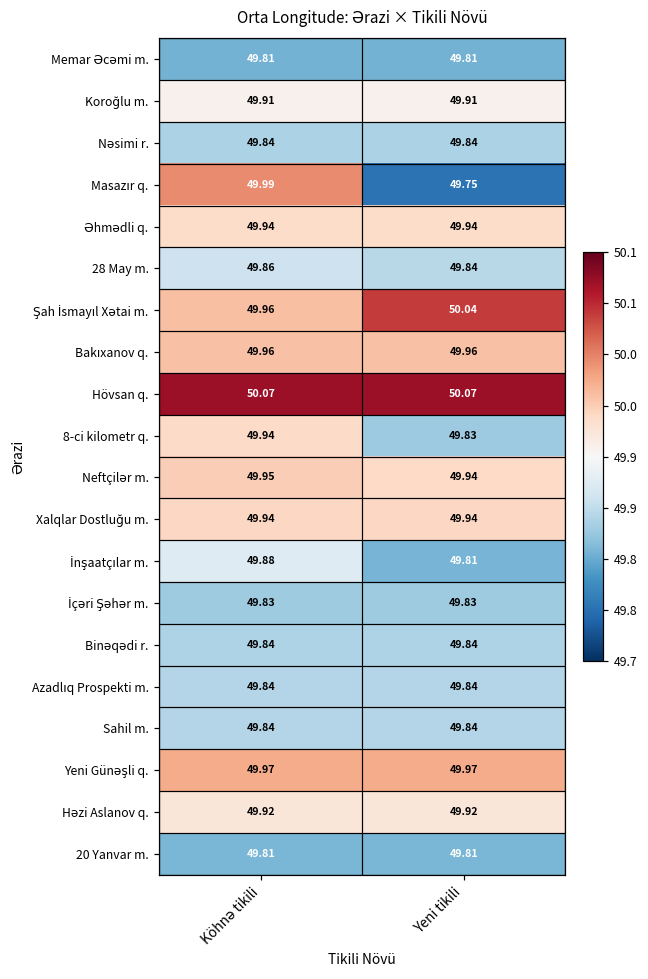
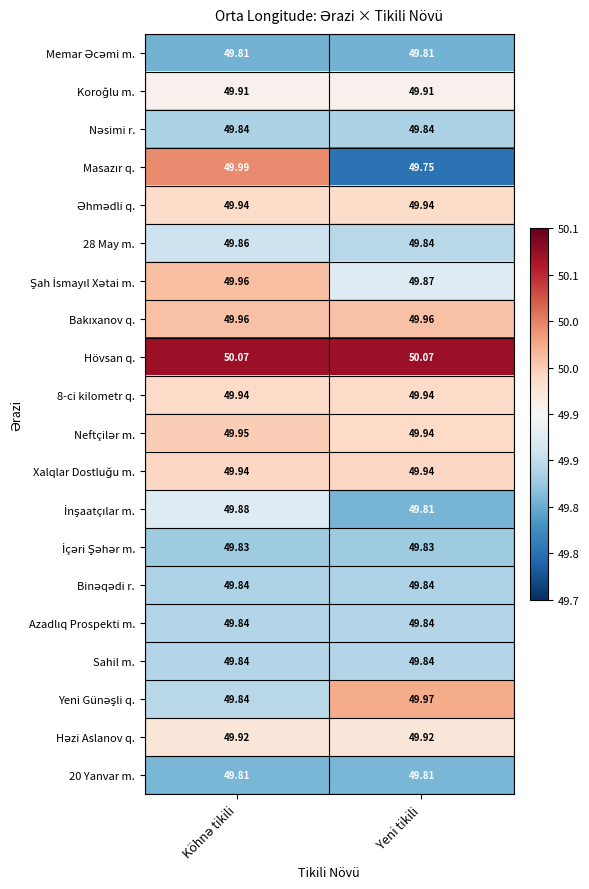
  {
    "Memar Əcəmi m.": {
      "Köhnə tikili": 49.81,
      "Yeni tikili": 49.81
    },
    "Koroğlu m.": {
      "Köhnə tikili": 49.91,
      "Yeni tikili": 49.91
    },
    "Nəsimi r.": {
      "Köhnə tikili": 49.84,
      "Yeni tikili": 49.84
    },
    "Masazır q.": {
      "Köhnə tikili": 49.99,
      "Yeni tikili": 49.75
    },
    "Əhmədli q.": {
      "Köhnə tikili": 49.94,
      "Yeni tikili": 49.94
    },
    "28 May m.": {
      "Köhnə tikili": 49.86,
      "Yeni tikili": 49.84
    },
    "Şah İsmayıl Xətai m.": {
      "Köhnə tikili": 49.96,
-     "Yeni tikili": 50.04
+     "Yeni tikili": 49.87
    },
    "Bakıxanov q.": {
      "Köhnə tikili": 49.96,
      "Yeni tikili": 49.96
    },
    "Hövsan q.": {
      "Köhnə tikili": 50.07,
      "Yeni tikili": 50.07
    },
    "8-ci kilometr q.": {
      "Köhnə tikili": 49.94,
-     "Yeni tikili": 49.83
+     "Yeni tikili": 49.94
    },
    "Neftçilər m.": {
      "Köhnə tikili": 49.95,
      "Yeni tikili": 49.94
    },
    "Xalqlar Dostluğu m.": {
      "Köhnə tikili": 49.94,
      "Yeni tikili": 49.94
    },
    "İnşaatçılar m.": {
      "Köhnə tikili": 49.88,
      "Yeni tikili": 49.81
    },
    "İçəri Şəhər m.": {
      "Köhnə tikili": 49.83,
      "Yeni tikili": 49.83
    },
    "Binəqədi r.": {
      "Köhnə tikili": 49.84,
      "Yeni tikili": 49.84
    },
    "Azadlıq Prospekti m.": {
      "Köhnə tikili": 49.84,
      "Yeni tikili": 49.84
    },
    "Sahil m.": {
      "Köhnə tikili": 49.84,
      "Yeni tikili": 49.84
    },
    "Yeni Günəşli q.": {
-     "Köhnə tikili": 49.97,
+     "Köhnə tikili": 49.84,
      "Yeni tikili": 49.97
    },
    "Həzi Aslanov q.": {
      "Köhnə tikili": 49.92,
      "Yeni tikili": 49.92
    },
    "20 Yanvar m.": {
      "Köhnə tikili": 49.81,
      "Yeni tikili": 49.81
    }
  }
